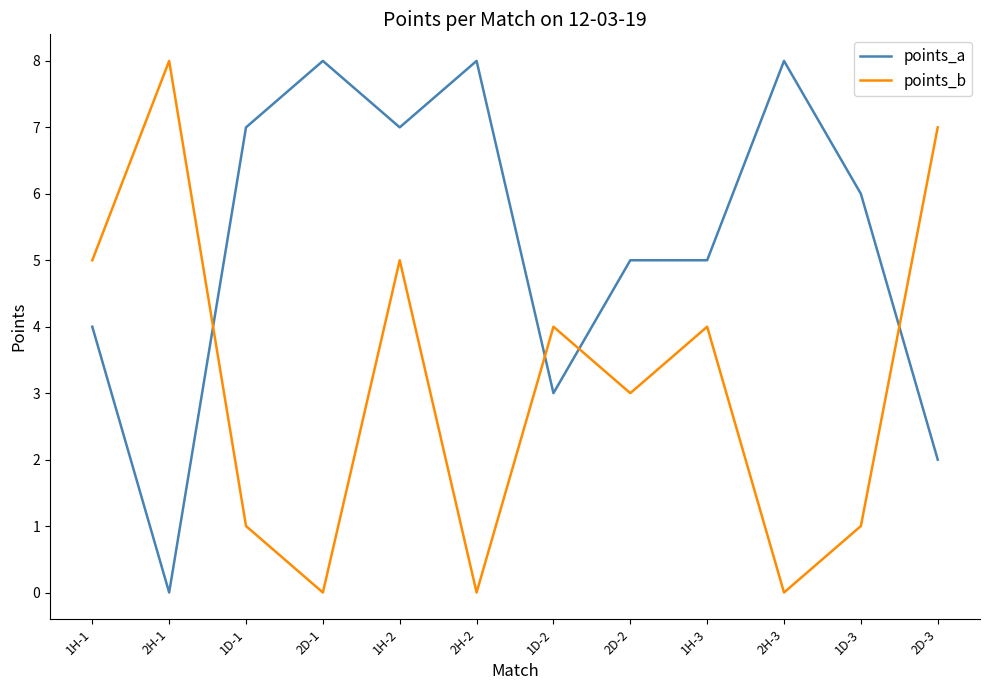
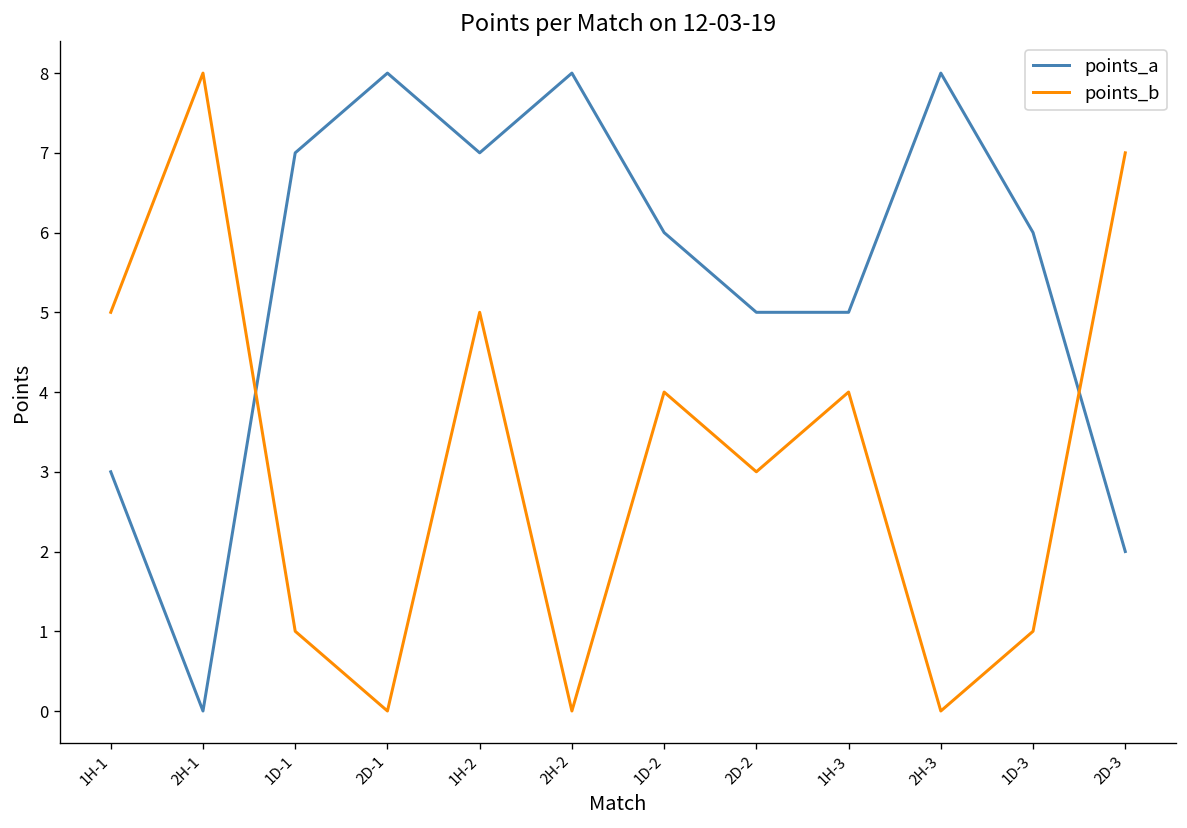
  {
    "points_a": {
-     "1H-1": 4,
+     "1H-1": 3,
      "2H-1": 0,
      "1D-1": 7,
      "2D-1": 8,
      "1H-2": 7,
      "2H-2": 8,
-     "1D-2": 3,
+     "1D-2": 6,
      "2D-2": 5,
      "1H-3": 5,
      "2H-3": 8,
      "1D-3": 6,
      "2D-3": 2
    },
    "points_b": {
      "1H-1": 5,
      "2H-1": 8,
      "1D-1": 1,
      "2D-1": 0,
      "1H-2": 5,
      "2H-2": 0,
      "1D-2": 4,
      "2D-2": 3,
      "1H-3": 4,
      "2H-3": 0,
      "1D-3": 1,
      "2D-3": 7
    }
  }
